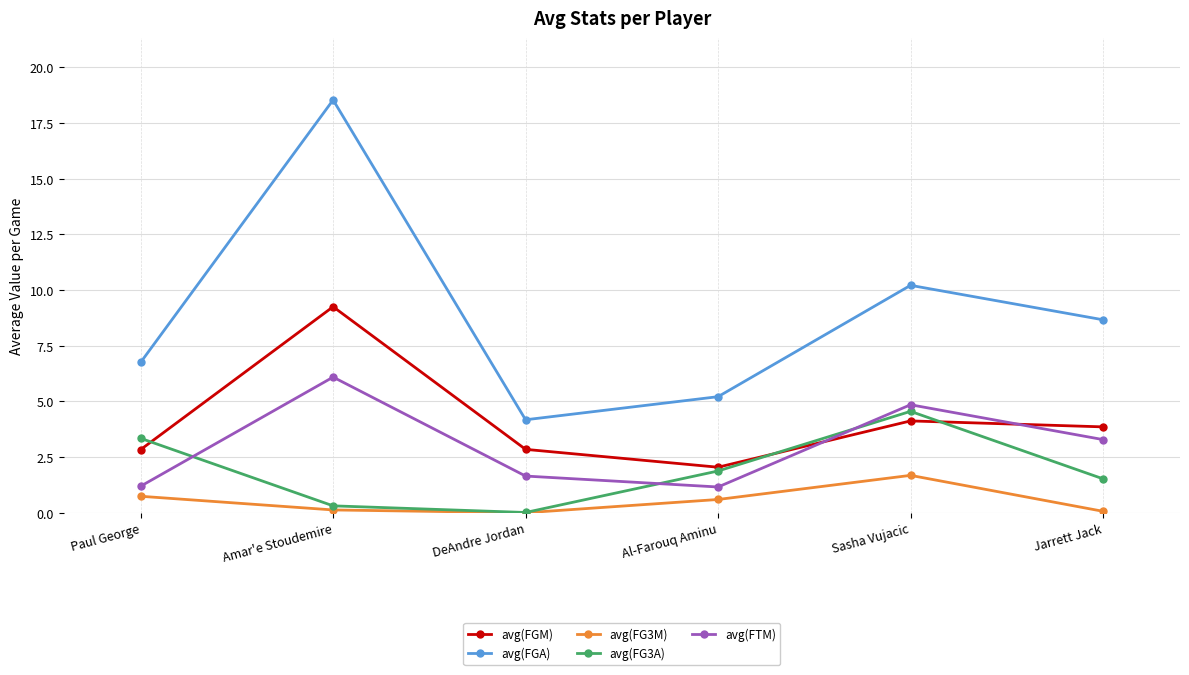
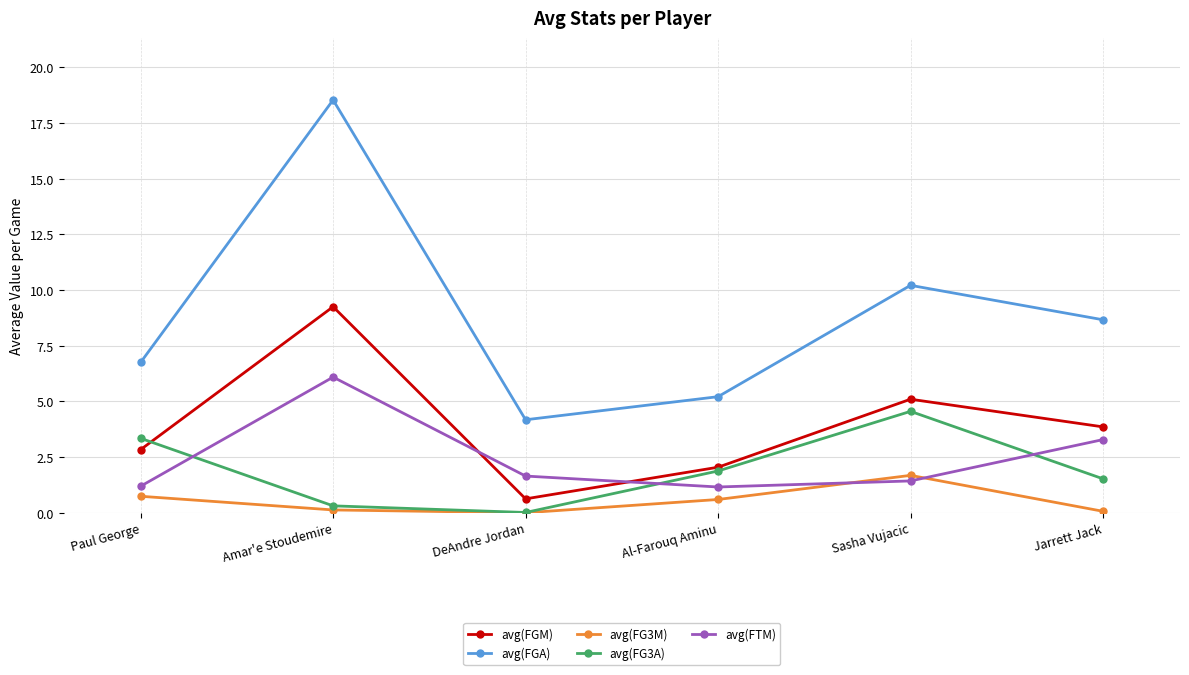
  {
    "avg(FGM)": {
      "Paul George": 2.8,
      "Amar'e Stoudemire": 9.3,
-     "DeAndre Jordan": 2.8,
+     "DeAndre Jordan": 0.6,
      "Al-Farouq Aminu": 2.0,
-     "Sasha Vujacic": 4.1,
+     "Sasha Vujacic": 5.1,
      "Jarrett Jack": 3.9
    },
    "avg(FGA)": {
      "Paul George": 6.8,
      "Amar'e Stoudemire": 18.5,
      "DeAndre Jordan": 4.2,
      "Al-Farouq Aminu": 5.2,
      "Sasha Vujacic": 10.2,
      "Jarrett Jack": 8.7
    },
    "avg(FG3M)": {
      "Paul George": 0.7,
      "Amar'e Stoudemire": 0.1,
      "Al-Farouq Aminu": 0.6,
      "Sasha Vujacic": 1.7,
      "Jarrett Jack": 0.1
    },
    "avg(FG3A)": {
      "Paul George": 3.3,
      "Amar'e Stoudemire": 0.3,
      "Al-Farouq Aminu": 1.9,
      "Sasha Vujacic": 4.6,
      "Jarrett Jack": 1.5
    },
    "avg(FTM)": {
      "Paul George": 1.2,
      "Amar'e Stoudemire": 6.1,
      "DeAndre Jordan": 1.6,
      "Al-Farouq Aminu": 1.2,
-     "Sasha Vujacic": 4.9,
+     "Sasha Vujacic": 1.4,
      "Jarrett Jack": 3.3
    }
  }
